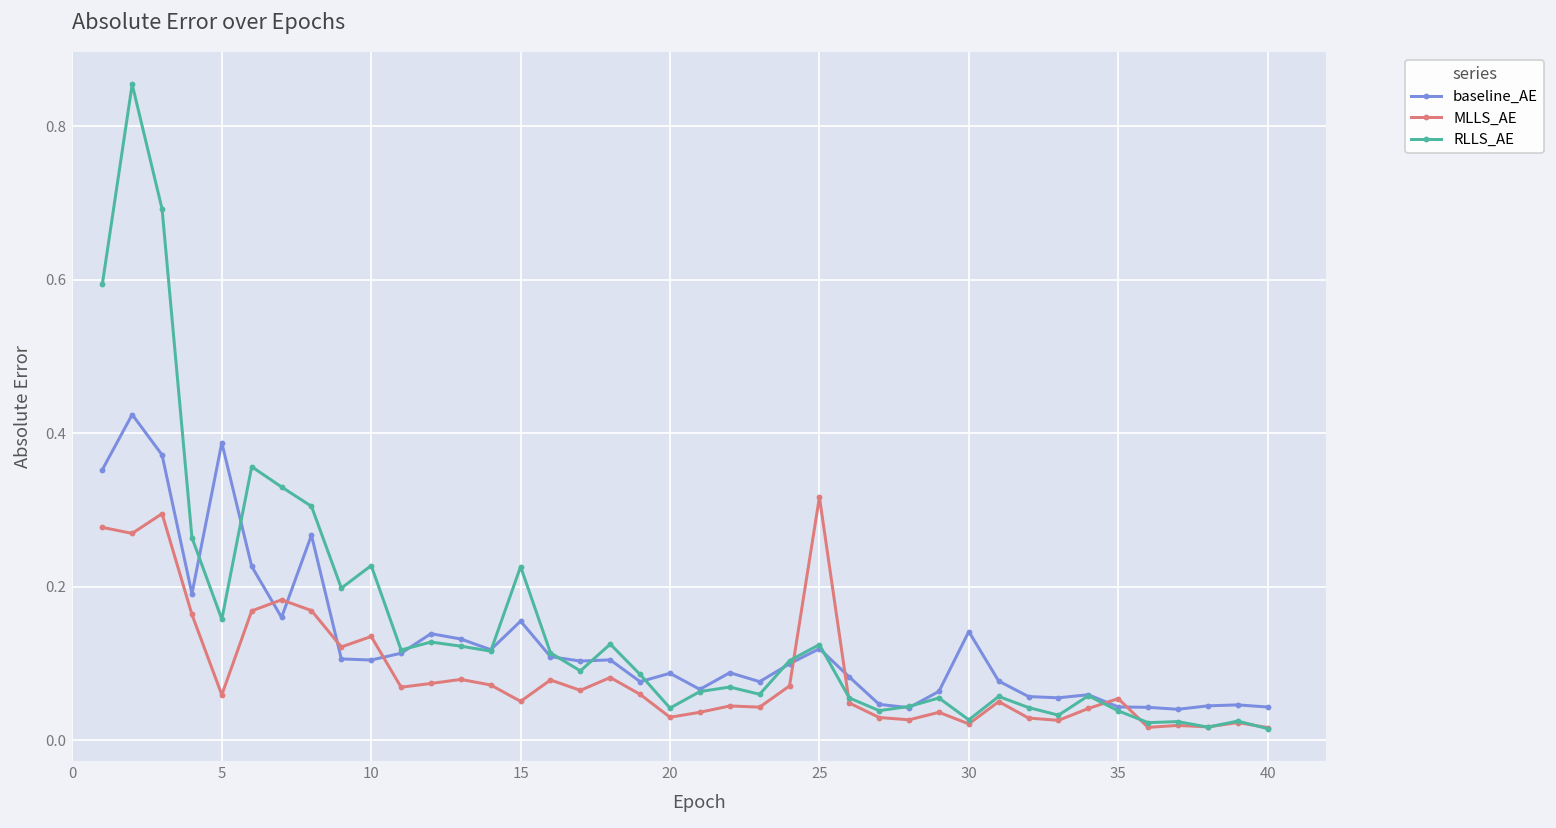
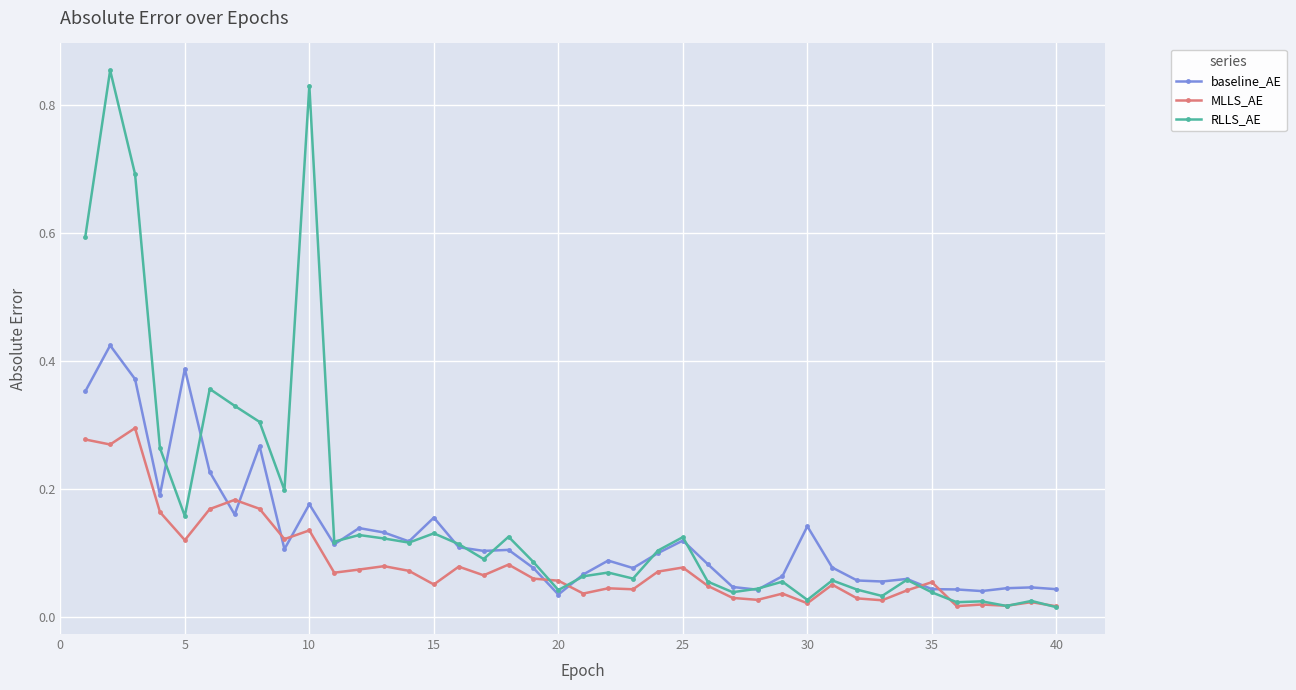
  {
    "baseline_AE": {
      "5": 0.39,
-     "10": 0.10,
+     "10": 0.18,
      "15": 0.16,
-     "20": 0.09,
+     "20": 0.04,
      "25": 0.12,
      "30": 0.14,
      "35": 0.04,
      "40": 0.04
    },
    "MLLS_AE": {
-     "5": 0.06,
+     "5": 0.12,
      "10": 0.14,
      "15": 0.05,
-     "20": 0.03,
-     "25": 0.32,
+     "20": 0.06,
+     "25": 0.08,
      "30": 0.02,
      "35": 0.05
    },
    "RLLS_AE": {
      "5": 0.16,
-     "10": 0.23,
-     "15": 0.23,
+     "10": 0.83,
+     "15": 0.13,
      "20": 0.04,
      "25": 0.12,
      "30": 0.03,
      "35": 0.04
    }
  }
